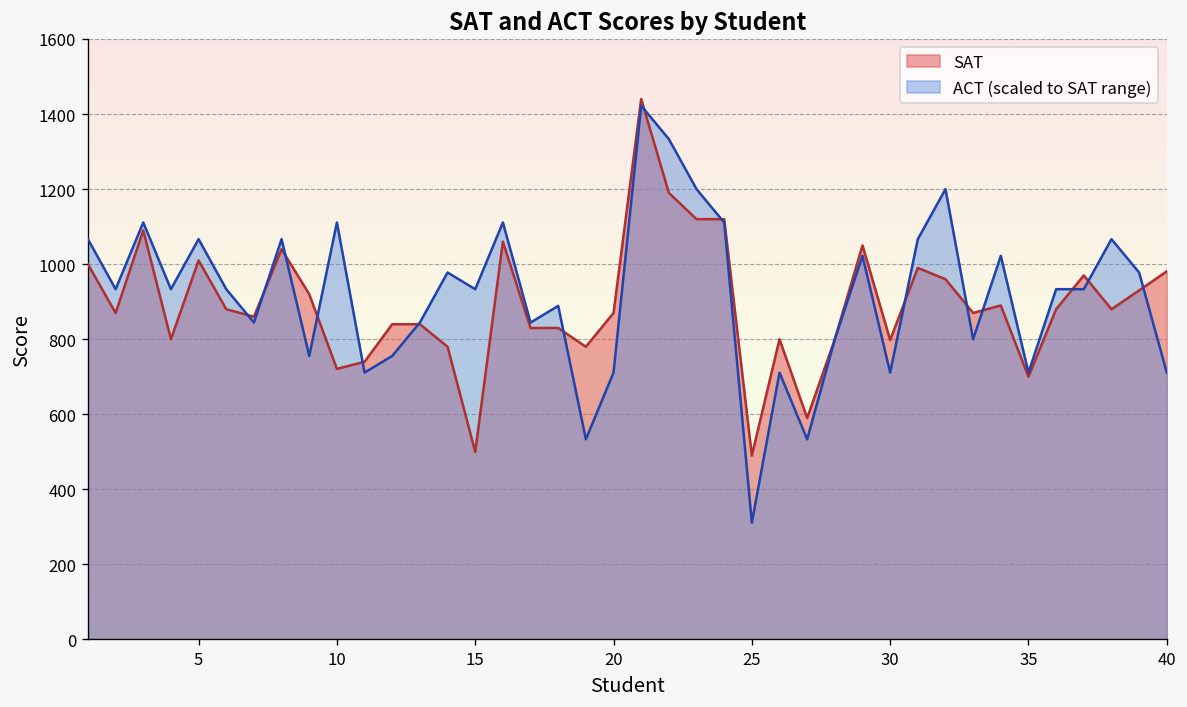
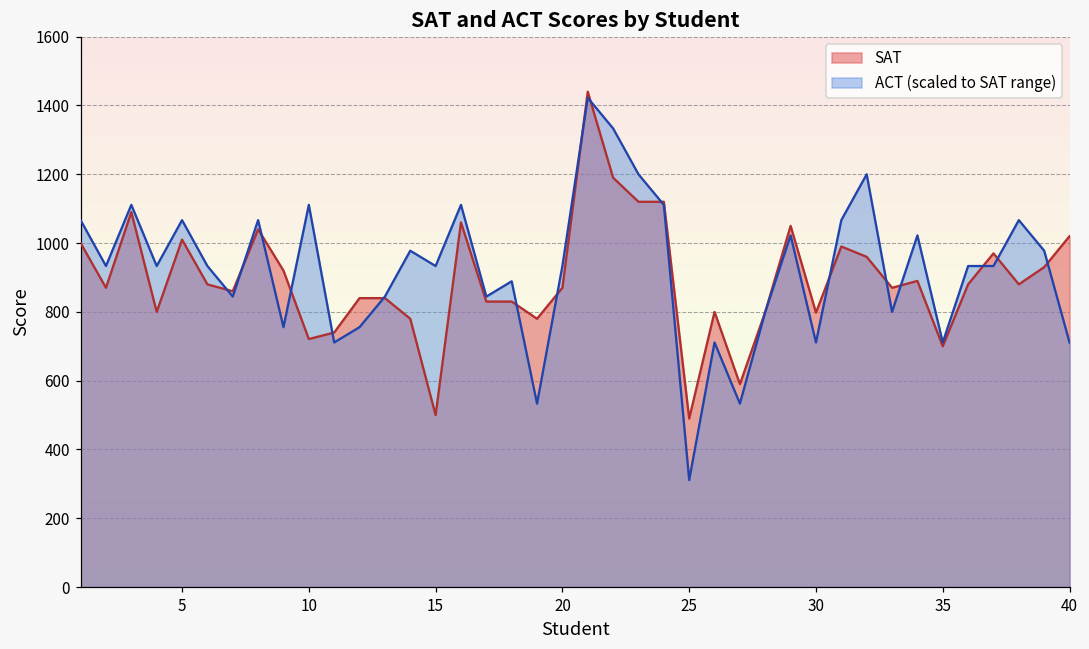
  {
    "SAT": {
      "5": 1010,
      "10": 720,
      "15": 500,
      "20": 870,
      "25": 490,
      "30": 800,
      "35": 700,
-     "40": 980
+     "40": 1020
    },
    "ACT (scaled to SAT range)": {
      "5": 1070,
      "10": 1110,
      "15": 930,
-     "20": 710,
+     "20": 930,
      "25": 310,
      "30": 710,
      "35": 710,
      "40": 710
    }
  }
